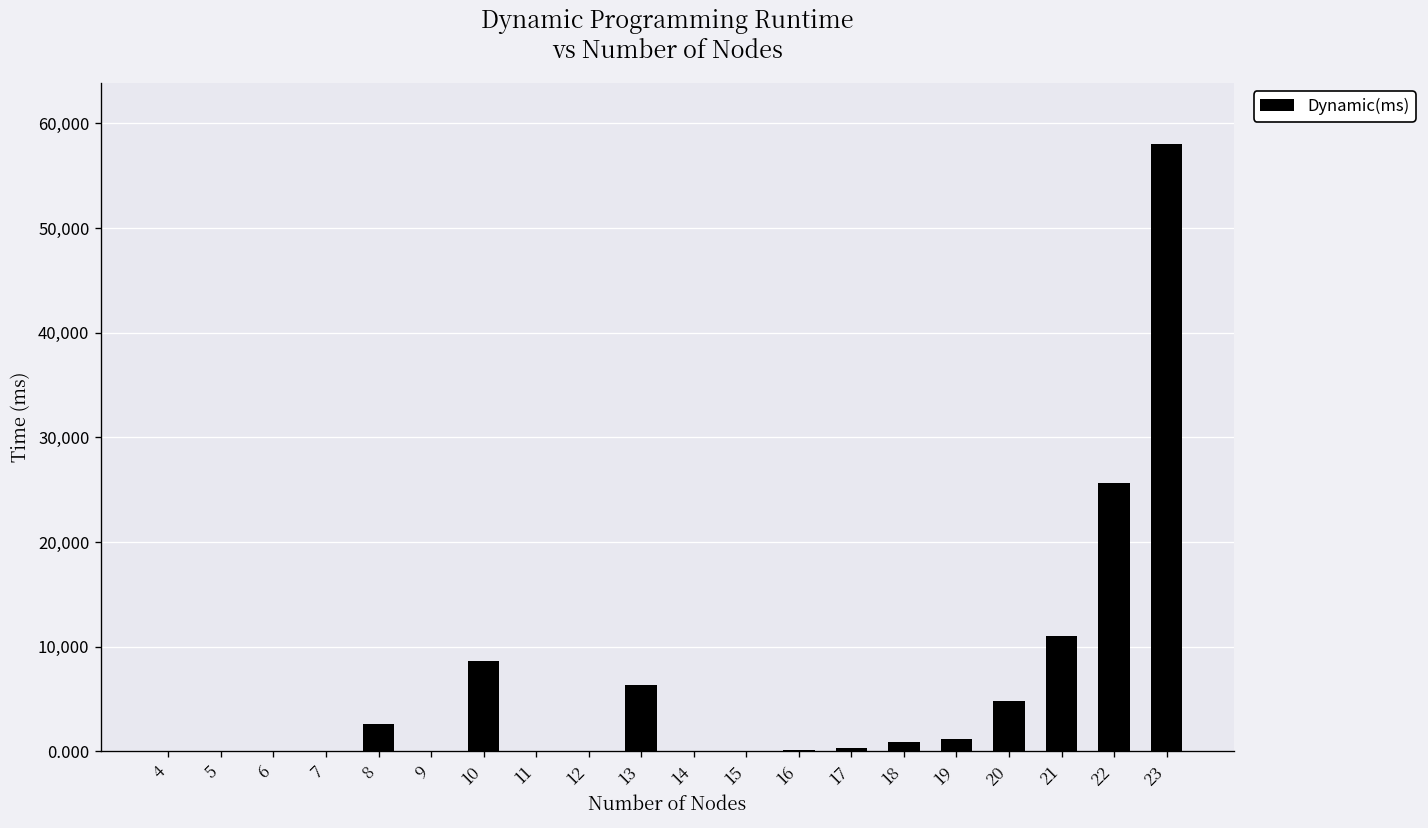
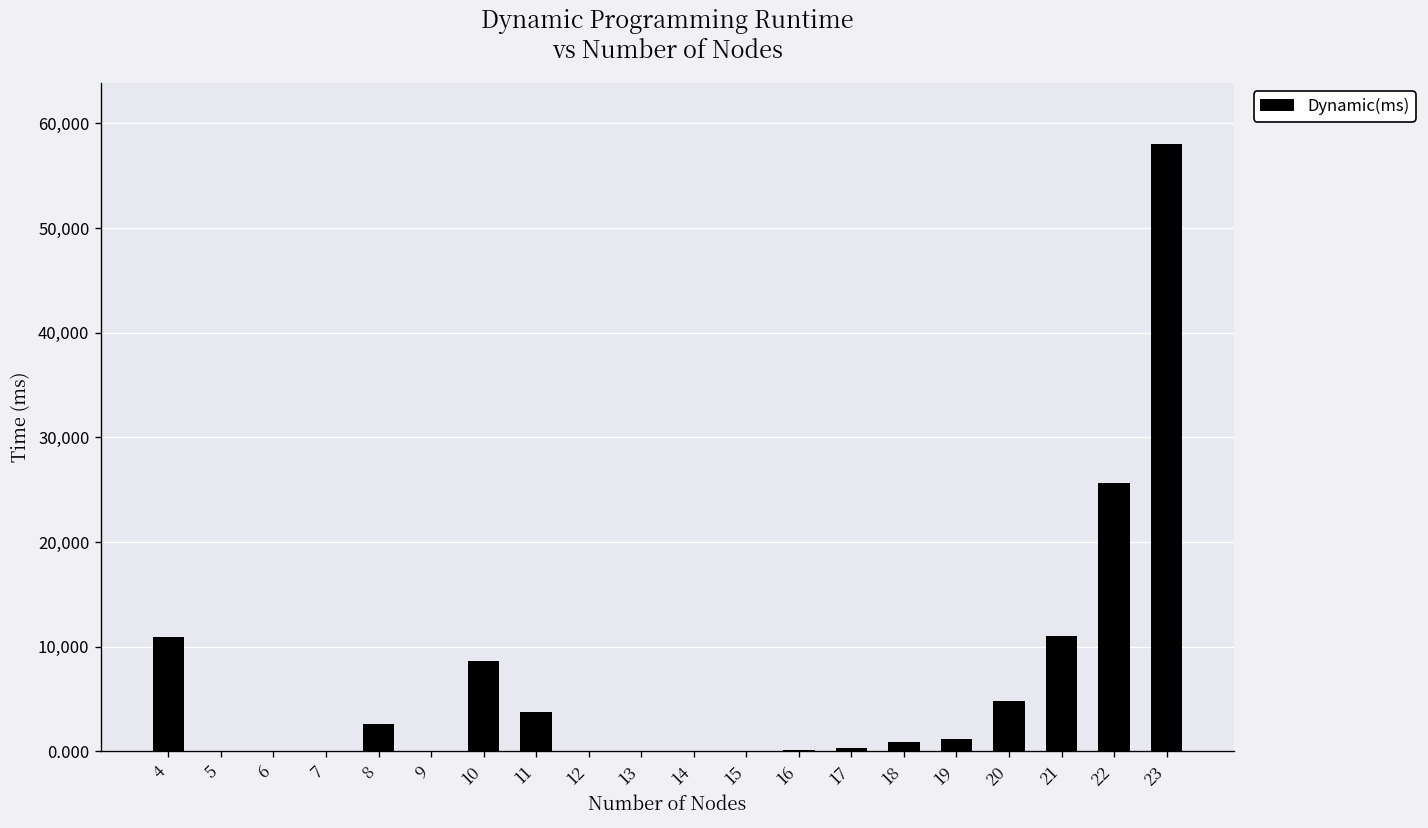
  {
-   "4": "0",
+   "4": "11,000",
    "5": "0",
    "6": "0",
    "7": "0",
    "8": "3,000",
    "9": "0",
    "10": "9,000",
-   "11": "0",
-   "13": "6,000",
+   "11": "4,000",
+   "13": "0",
    "17": "0",
    "18": "1,000",
    "19": "1,000",
    "20": "5,000",
    "21": "11,000",
    "22": "26,000",
    "23": "58,000"
  }
